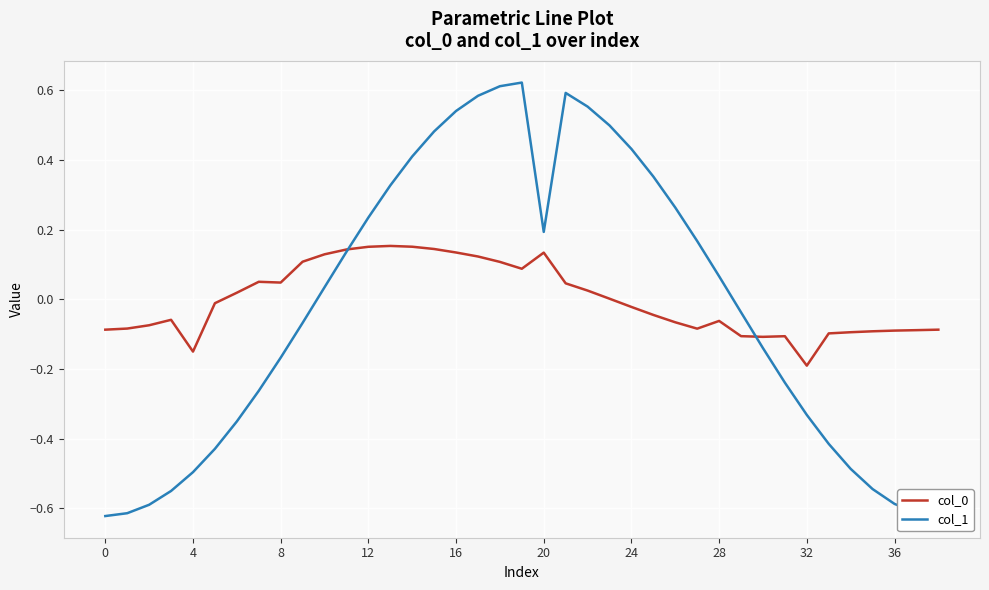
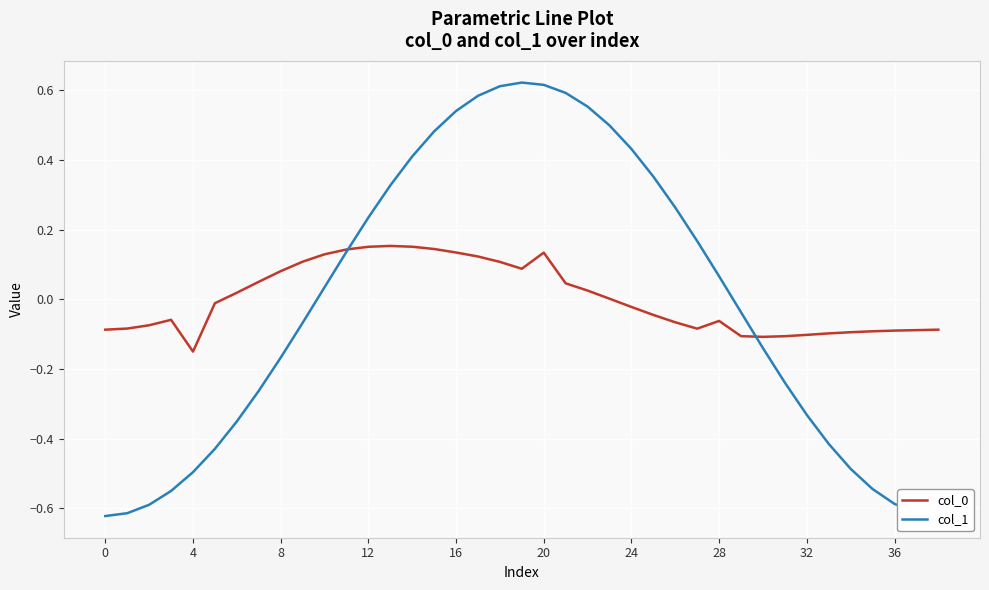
  {
    "col_0": {
      "0": -0.09,
      "4": -0.15,
-     "8": 0.05,
+     "8": 0.08,
      "12": 0.15,
      "16": 0.13,
      "20": 0.13,
      "24": -0.02,
      "28": -0.06,
-     "32": -0.19,
+     "32": -0.10,
      "36": -0.09
    },
    "col_1": {
      "0": -0.62,
      "4": -0.50,
      "8": -0.17,
      "12": 0.23,
      "16": 0.54,
-     "20": 0.19,
+     "20": 0.62,
      "24": 0.43,
      "28": 0.07,
      "32": -0.33,
      "36": -0.59
    }
  }
